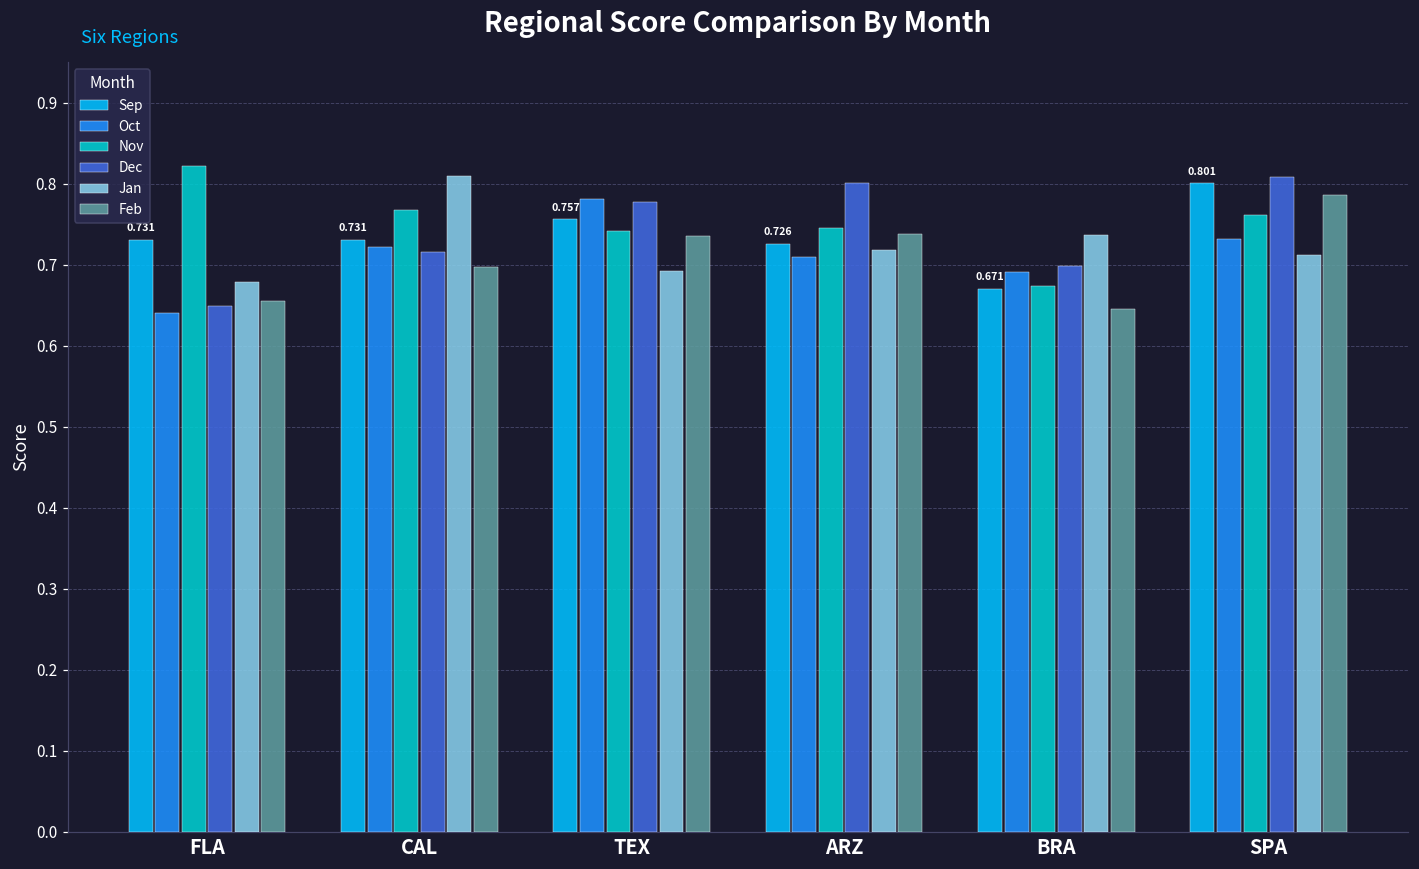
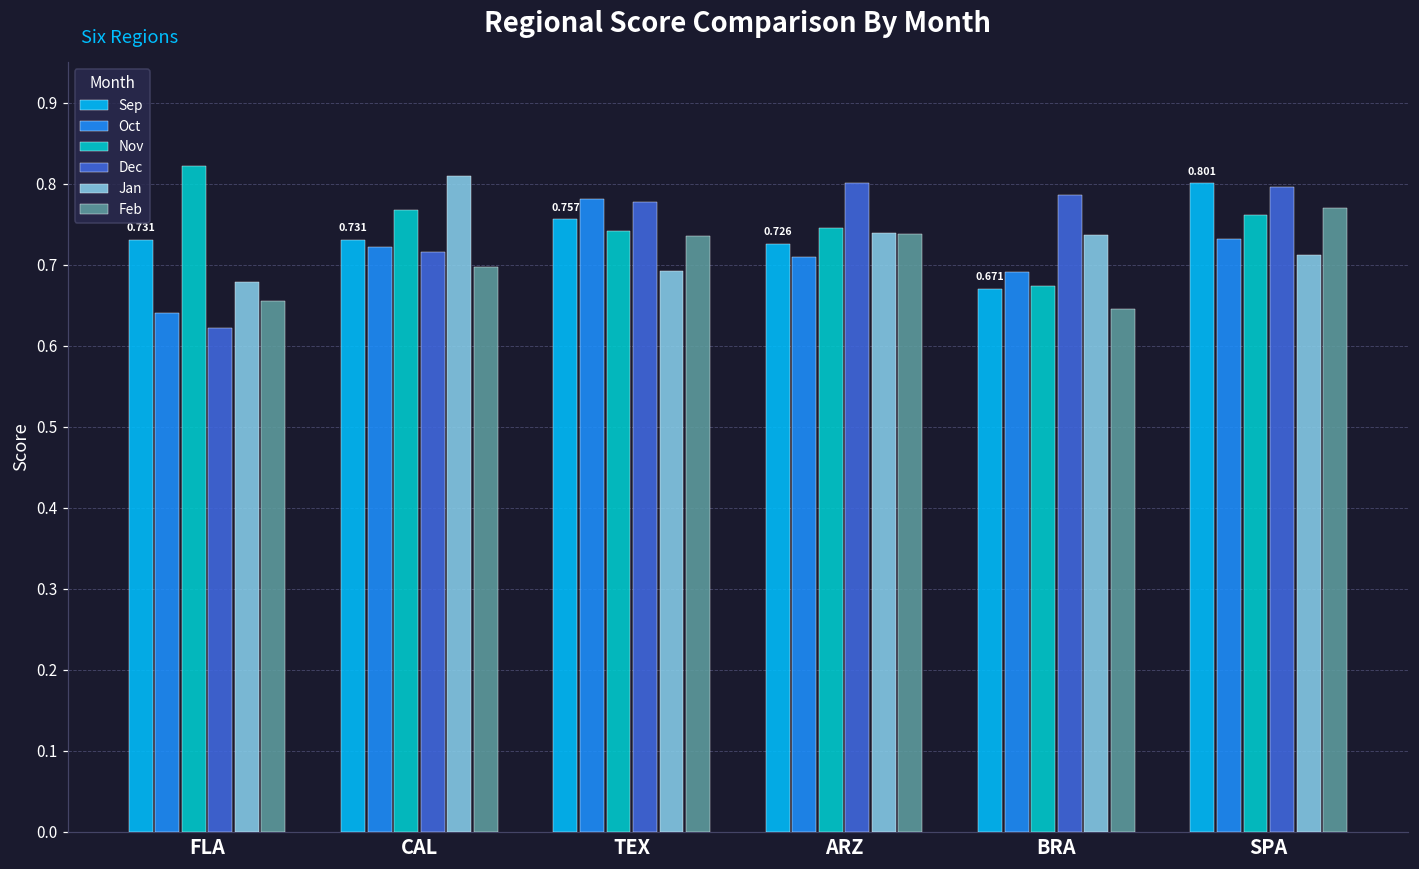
  {
    "Dec": {
-     "FLA": 0.65,
+     "FLA": 0.62,
      "CAL": 0.72,
      "TEX": 0.78,
      "ARZ": 0.80,
-     "BRA": 0.70,
-     "SPA": 0.81
+     "BRA": 0.79,
+     "SPA": 0.80
    },
    "Jan": {
      "FLA": 0.68,
      "CAL": 0.81,
      "TEX": 0.69,
-     "ARZ": 0.72,
+     "ARZ": 0.74,
      "BRA": 0.74,
      "SPA": 0.71
    },
    "Feb": {
      "FLA": 0.65,
      "CAL": 0.70,
      "TEX": 0.74,
      "ARZ": 0.74,
      "BRA": 0.65,
-     "SPA": 0.79
+     "SPA": 0.77
    }
  }
